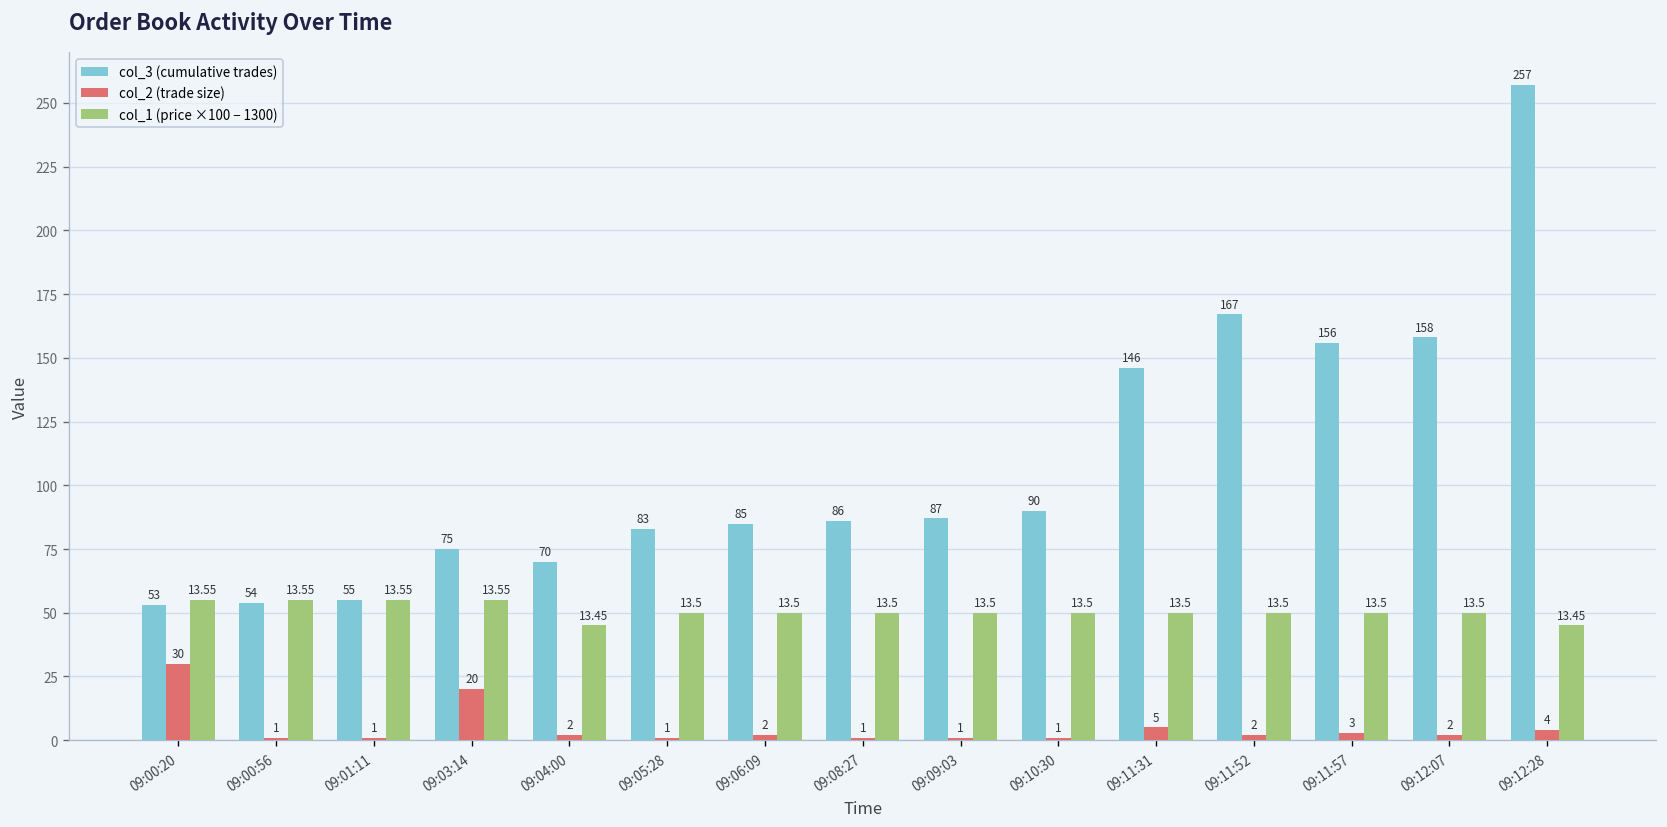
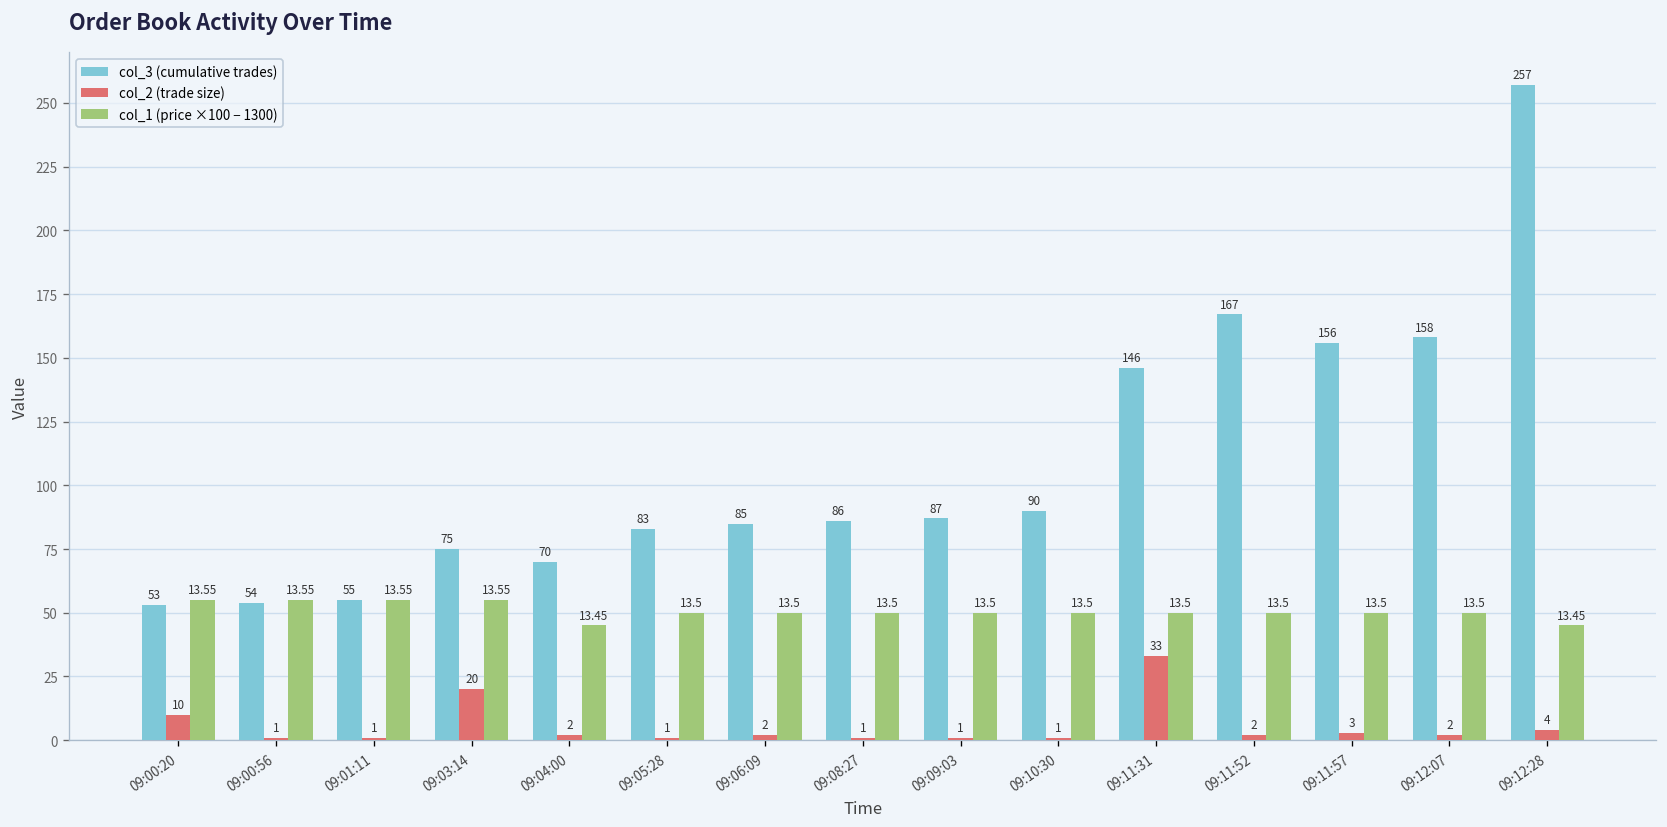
  {
    "col_3 (cumulative trades)": {
      "09:00:20": 53,
      "09:00:56": 54,
      "09:01:11": 55,
      "09:03:14": 75,
      "09:04:00": 70,
      "09:05:28": 83,
      "09:06:09": 85,
      "09:08:27": 86,
      "09:09:03": 87,
      "09:10:30": 90,
      "09:11:31": 146,
      "09:11:52": 167,
      "09:11:57": 156,
      "09:12:07": 158,
      "09:12:28": 257
    },
    "col_2 (trade size)": {
-     "09:00:20": 30,
+     "09:00:20": 10,
      "09:00:56": 1,
      "09:01:11": 1,
      "09:03:14": 20,
      "09:04:00": 2,
      "09:05:28": 1,
      "09:06:09": 2,
      "09:08:27": 1,
      "09:09:03": 1,
      "09:10:30": 1,
-     "09:11:31": 5,
+     "09:11:31": 33,
      "09:11:52": 2,
      "09:11:57": 3,
      "09:12:07": 2,
      "09:12:28": 4
    }
  }
